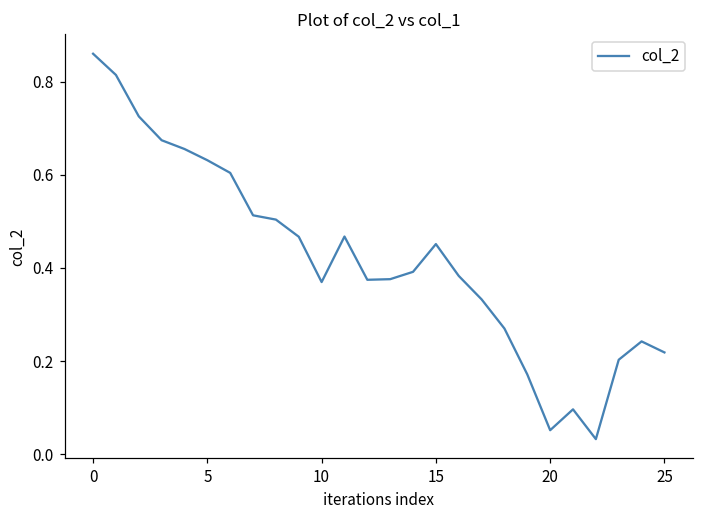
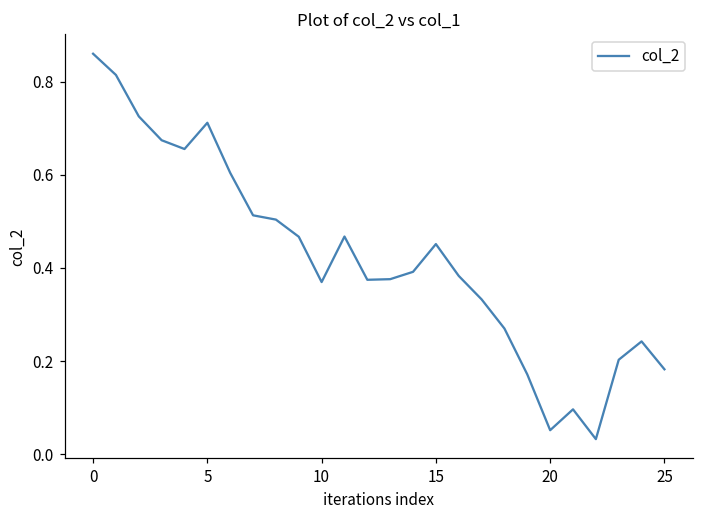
  {
    "0": 0.86,
-   "5": 0.63,
+   "5": 0.71,
    "10": 0.37,
    "15": 0.45,
    "20": 0.05,
-   "25": 0.22
+   "25": 0.18
  }
